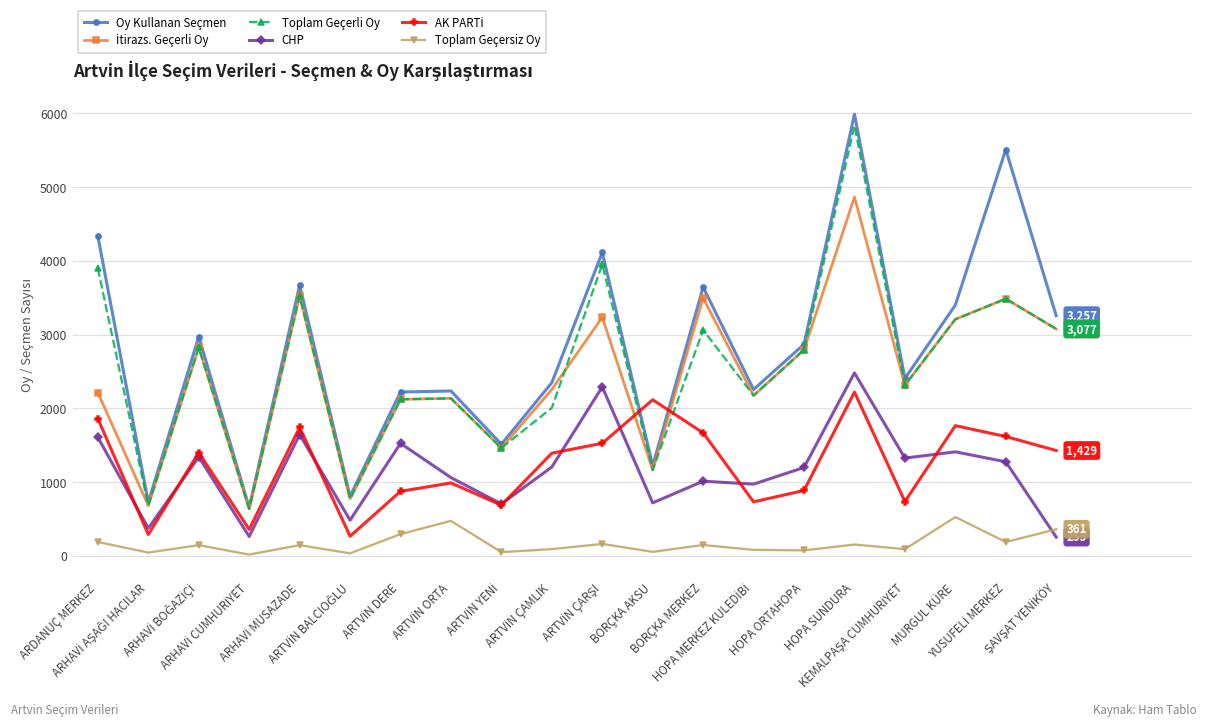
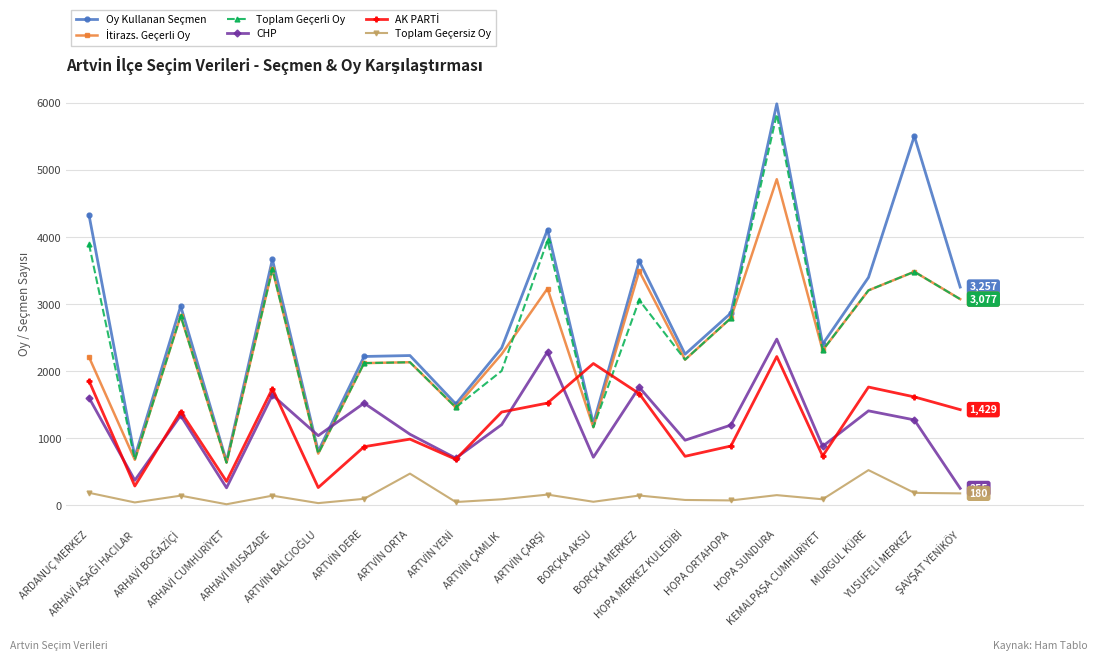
  {
    "Oy Kullanan Seçmen": {
      "ARDANUÇ MERKEZ": 4300,
      "ARHAVİ AŞAĞI HACILAR": 700,
      "ARHAVİ BOĞAZİÇİ": 3000,
      "ARHAVİ MUSAZADE": 3700,
      "ARTVİN DERE": 2200,
      "ARTVİN ORTA": 2200,
      "ARTVİN YENİ": 1500,
      "ARTVİN ÇAMLIK": 2300,
      "ARTVİN ÇARŞI": 4100,
      "BORÇKA AKSU": 1200,
      "BORÇKA MERKEZ": 3600,
      "HOPA MERKEZ KULEDİBİ": 2300,
      "HOPA ORTAHOPA": 2900,
      "HOPA SUNDURA": 6000,
      "KEMALPAŞA CUMHURİYET": 2400,
      "MURGUL KÜRE": 3400,
      "YUSUFELİ MERKEZ": 5500
    },
    "İtirazs. Geçerli Oy": {
      "ARDANUÇ MERKEZ": 2200,
      "ARTVİN ÇAMLIK": 2300,
      "ARTVİN ÇARŞI": 3200,
      "BORÇKA MERKEZ": 3500,
      "HOPA SUNDURA": 4900
    },
    "Toplam Geçerli Oy": {
      "ARDANUÇ MERKEZ": 3900,
      "ARTVİN ÇAMLIK": 2000,
      "ARTVİN ÇARŞI": 4000,
      "BORÇKA MERKEZ": 3100,
      "HOPA SUNDURA": 5800
    },
    "CHP": {
      "ARDANUÇ MERKEZ": 1600,
      "ARHAVİ AŞAĞI HACILAR": 400,
      "ARHAVİ BOĞAZİÇİ": 1300,
      "ARHAVİ CUMHURİYET": 300,
      "ARHAVİ MUSAZADE": 1600,
-     "ARTVİN BALCIOĞLU": 500,
+     "ARTVİN BALCIOĞLU": 1000,
      "ARTVİN DERE": 1500,
      "ARTVİN ORTA": 1100,
      "ARTVİN ÇAMLIK": 1200,
      "ARTVİN ÇARŞI": 2300,
      "BORÇKA AKSU": 700,
-     "BORÇKA MERKEZ": 1000,
+     "BORÇKA MERKEZ": 1800,
      "HOPA MERKEZ KULEDİBİ": 1000,
      "HOPA ORTAHOPA": 1200,
      "HOPA SUNDURA": 2500,
-     "KEMALPAŞA CUMHURİYET": 1300,
+     "KEMALPAŞA CUMHURİYET": 900,
      "MURGUL KÜRE": 1400,
      "YUSUFELİ MERKEZ": 1300
    },
    "AK PARTİ": {
      "ARDANUÇ MERKEZ": 1900,
      "ARHAVİ AŞAĞI HACILAR": 300,
      "ARHAVİ BOĞAZİÇİ": 1400,
      "ARHAVİ CUMHURİYET": 400,
      "ARHAVİ MUSAZADE": 1700,
      "ARTVİN BALCIOĞLU": 300,
      "ARTVİN DERE": 900,
      "ARTVİN ORTA": 1000,
      "ARTVİN ÇAMLIK": 1400,
      "ARTVİN ÇARŞI": 1500,
      "BORÇKA AKSU": 2100,
      "BORÇKA MERKEZ": 1700,
      "HOPA MERKEZ KULEDİBİ": 700,
      "HOPA ORTAHOPA": 900,
      "HOPA SUNDURA": 2200,
      "KEMALPAŞA CUMHURİYET": 700,
      "MURGUL KÜRE": 1800,
      "YUSUFELİ MERKEZ": 1600
    },
    "Toplam Geçersiz Oy": {
-     "ARTVİN DERE": 300,
-     "ŞAVŞAT YENİKÖY": 361
+     "ARTVİN DERE": 100,
+     "ŞAVŞAT YENİKÖY": 180
    }
  }
